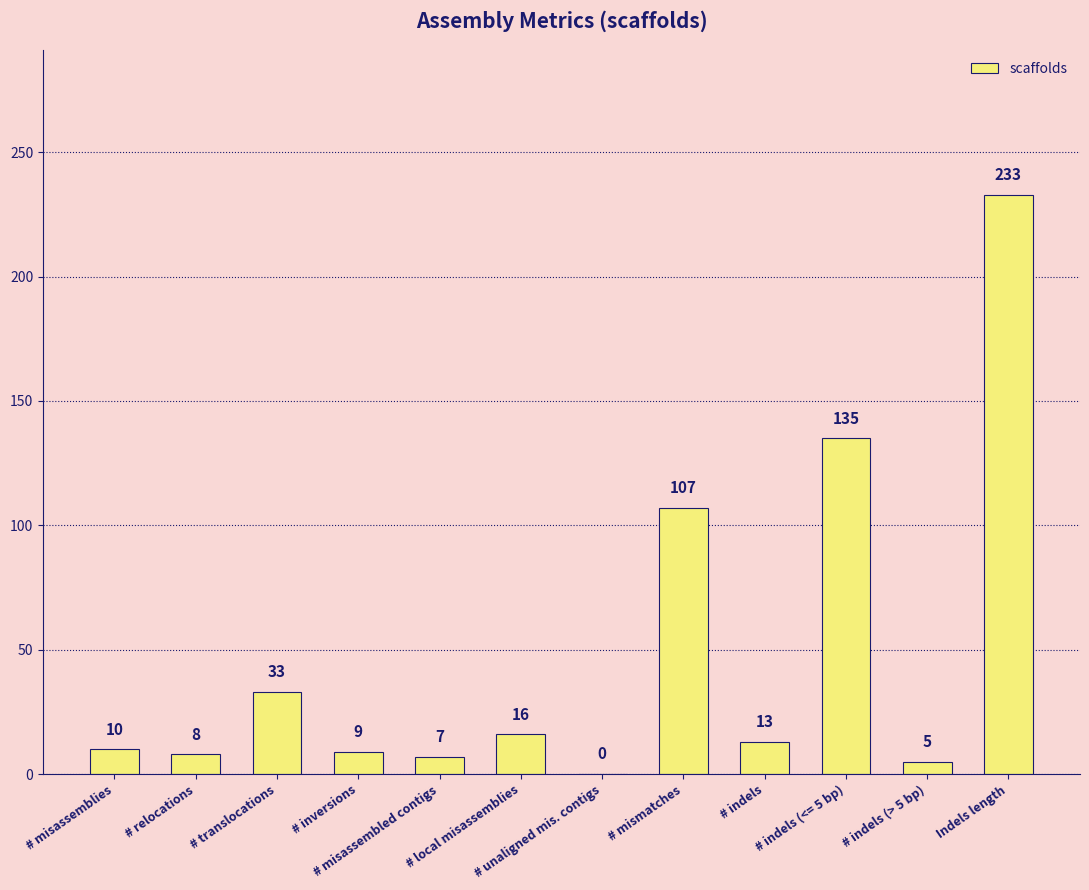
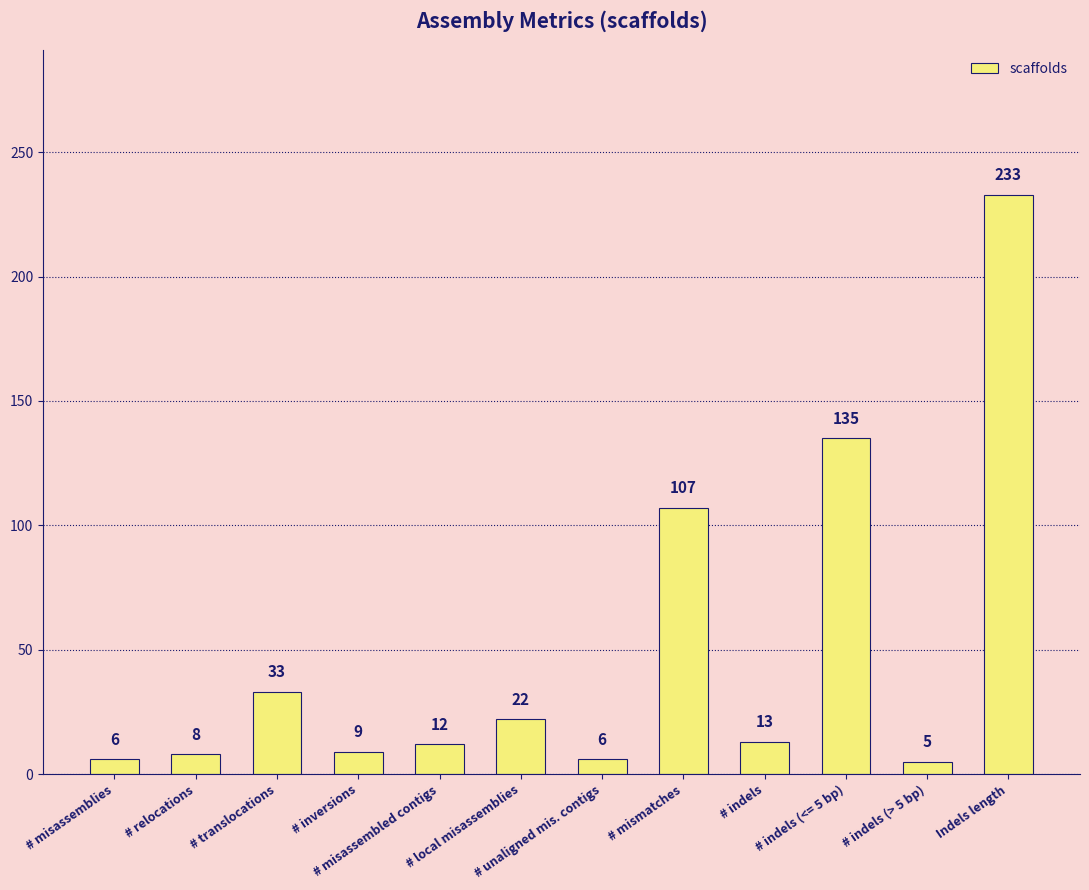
  {
-   "# misassemblies": 10,
+   "# misassemblies": 6,
    "# relocations": 8,
    "# translocations": 33,
    "# inversions": 9,
-   "# misassembled contigs": 7,
-   "# local misassemblies": 16,
-   "# unaligned mis. contigs": 0,
+   "# misassembled contigs": 12,
+   "# local misassemblies": 22,
+   "# unaligned mis. contigs": 6,
    "# mismatches": 107,
    "# indels": 13,
    "# indels (<= 5 bp)": 135,
    "# indels (> 5 bp)": 5,
    "Indels length": 233
  }
